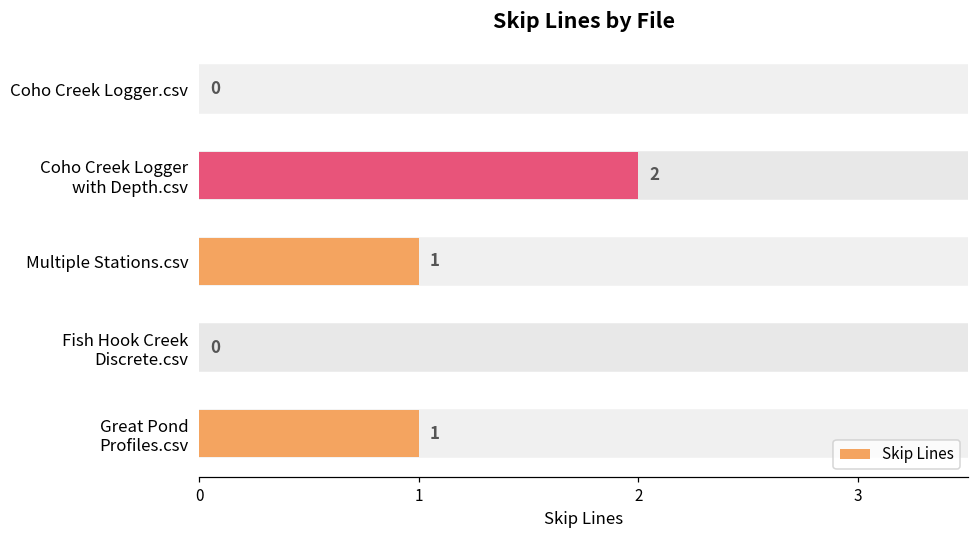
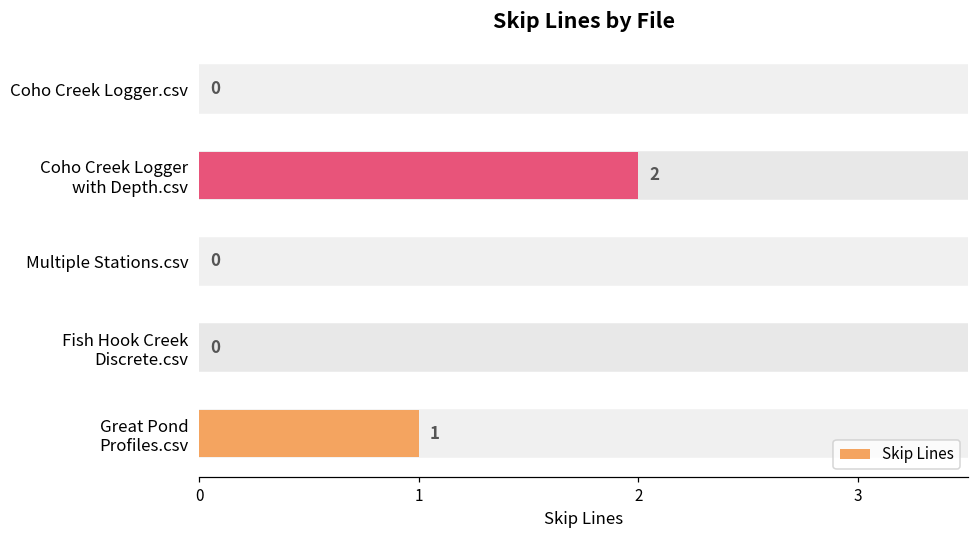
  {
    "Coho Creek Logger.csv": 0,
    "Coho Creek Logger with Depth.csv": 2,
-   "Multiple Stations.csv": 1,
+   "Multiple Stations.csv": 0,
    "Fish Hook Creek Discrete.csv": 0,
    "Great Pond Profiles.csv": 1
  }
